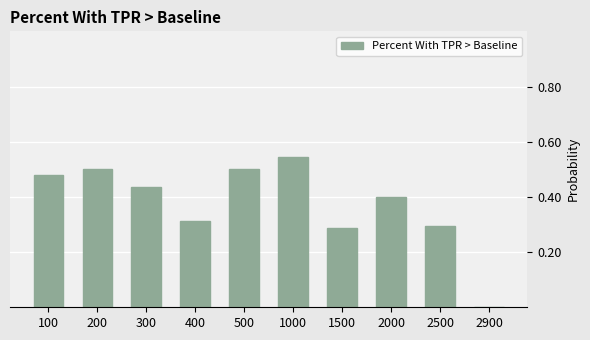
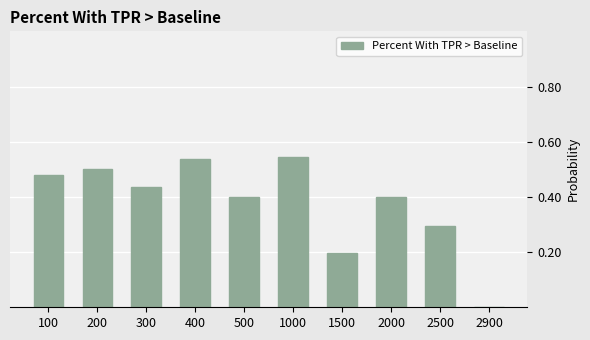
  {
    "100": 0.48,
    "200": 0.50,
    "300": 0.44,
-   "400": 0.31,
-   "500": 0.5,
+   "400": 0.54,
+   "500": 0.4,
    "1000": 0.55,
-   "1500": 0.29,
+   "1500": 0.20,
    "2000": 0.40,
    "2500": 0.29,
    "2900": 0.00
  }
